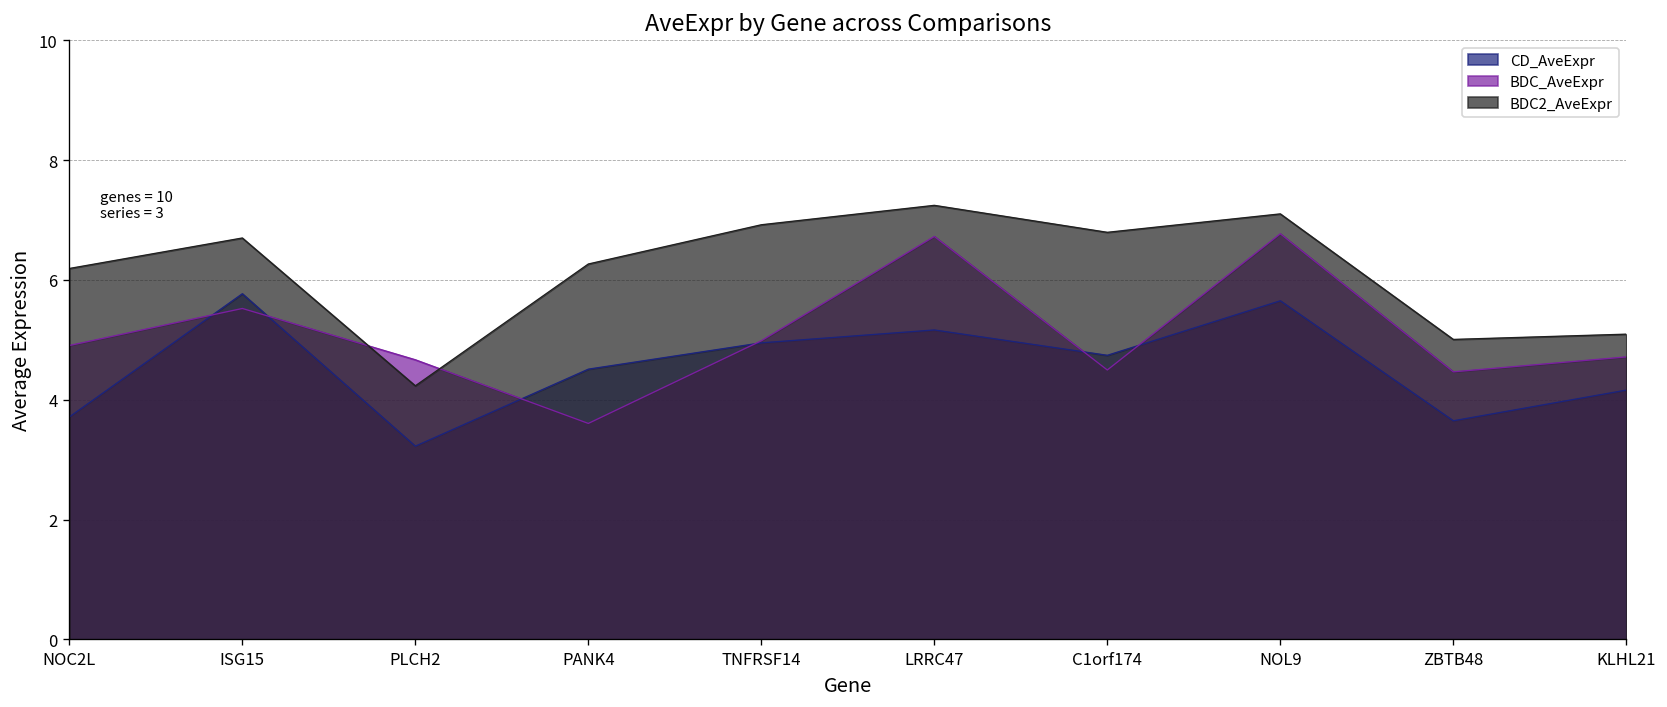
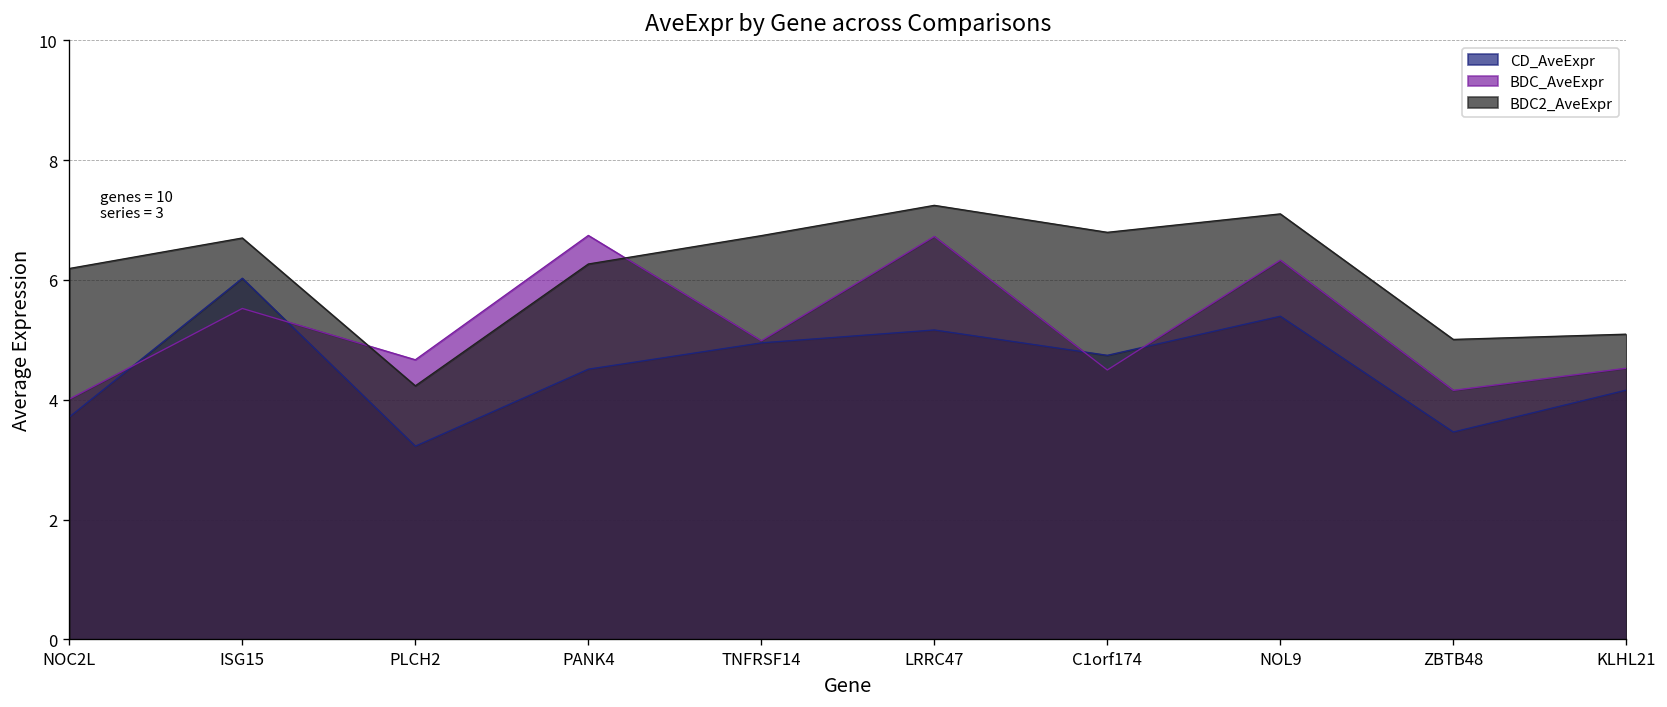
  {
    "CD_AveExpr": {
      "NOC2L": 3.7,
-     "ISG15": 5.8,
+     "ISG15": 6.0,
      "PLCH2": 3.2,
      "PANK4": 4.5,
      "LRRC47": 5.2,
      "C1orf174": 4.7,
-     "NOL9": 5.7,
-     "ZBTB48": 3.6,
+     "NOL9": 5.4,
+     "ZBTB48": 3.5,
      "KLHL21": 4.2
    },
    "BDC_AveExpr": {
-     "NOC2L": 4.9,
+     "NOC2L": 4.0,
      "ISG15": 5.5,
      "PLCH2": 4.7,
-     "PANK4": 3.6,
+     "PANK4": 6.7,
      "LRRC47": 6.7,
      "C1orf174": 4.5,
-     "NOL9": 6.8,
-     "ZBTB48": 4.5,
-     "KLHL21": 4.7
+     "NOL9": 6.3,
+     "ZBTB48": 4.2,
+     "KLHL21": 4.5
    },
    "BDC2_AveExpr": {
      "NOC2L": 6.2,
      "ISG15": 6.7,
      "PLCH2": 4.2,
      "PANK4": 6.3,
-     "TNFRSF14": 6.9,
+     "TNFRSF14": 6.7,
      "LRRC47": 7.2,
      "C1orf174": 6.8,
      "NOL9": 7.1,
      "ZBTB48": 5.0,
      "KLHL21": 5.1
    }
  }
